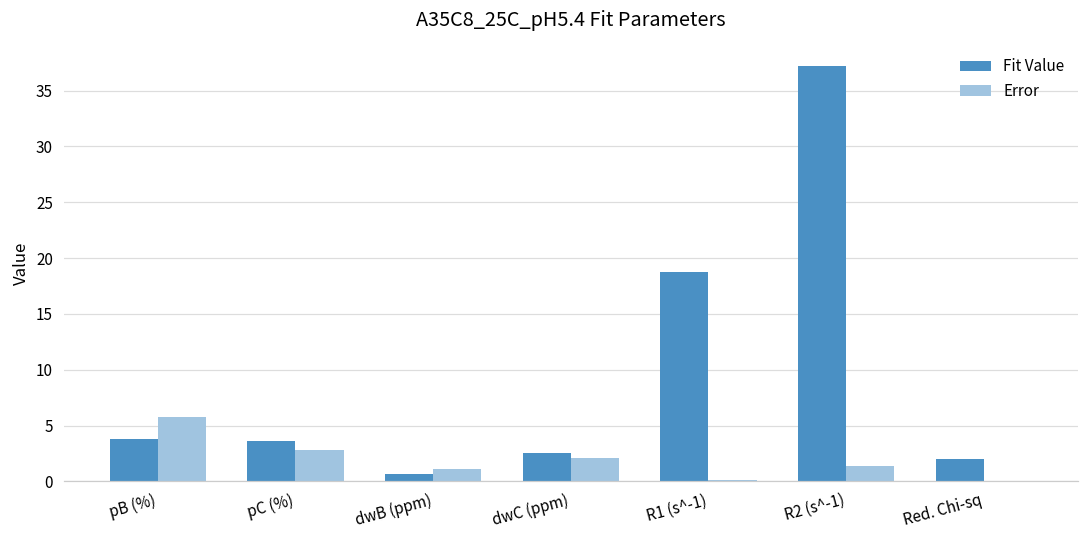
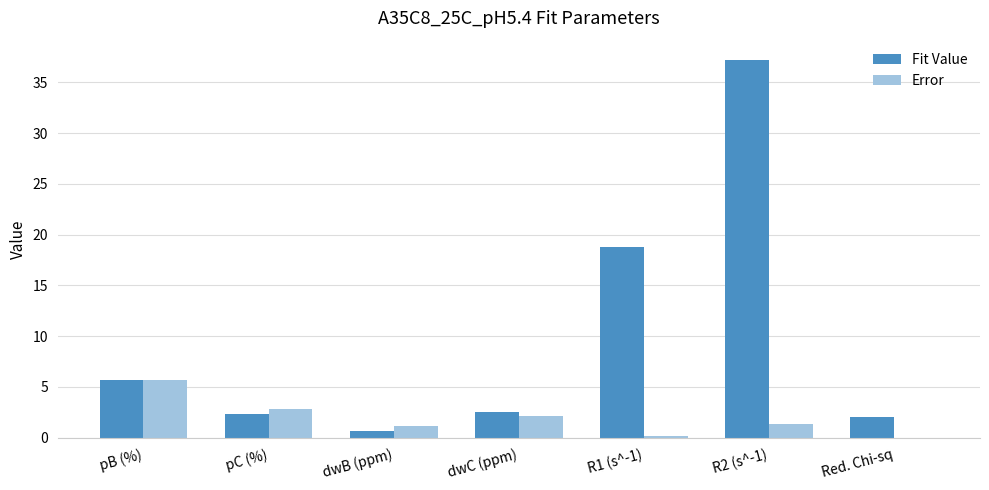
  {
    "Fit Value": {
-     "pB (%)": 3.8,
-     "pC (%)": 3.6,
+     "pB (%)": 5.7,
+     "pC (%)": 2.3,
      "dwB (ppm)": 0.7,
      "dwC (ppm)": 2.5,
      "R1 (s^-1)": 18.8,
      "R2 (s^-1)": 37.3,
      "Red. Chi-sq": 2.0
    },
    "Error": {
      "pB (%)": 5.7,
      "pC (%)": 2.8,
      "dwB (ppm)": 1.1,
      "dwC (ppm)": 2.1,
      "R2 (s^-1)": 1.3,
      "Red. Chi-sq": 0.0
    }
  }
